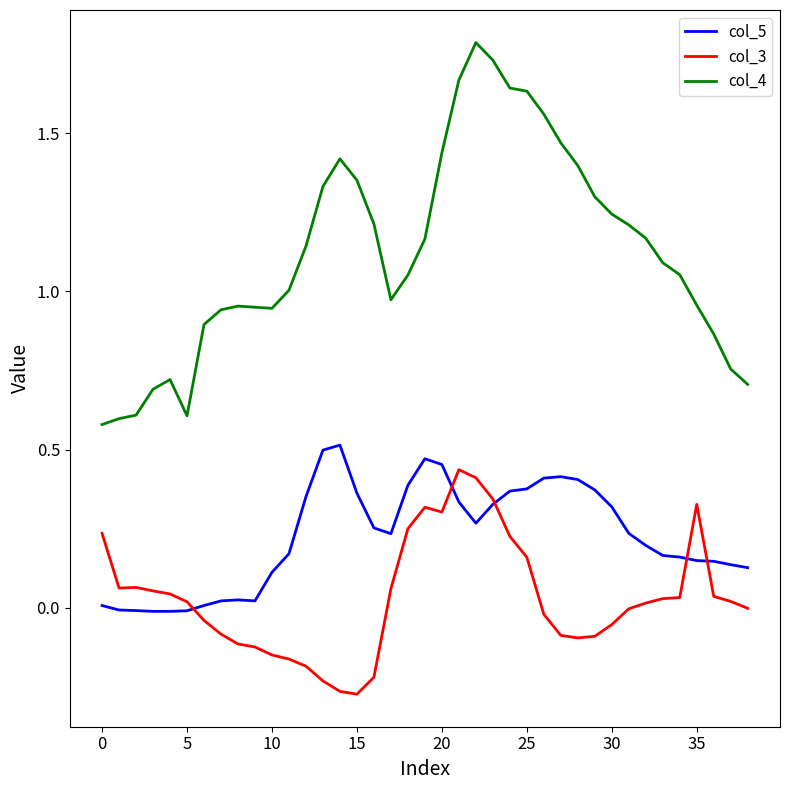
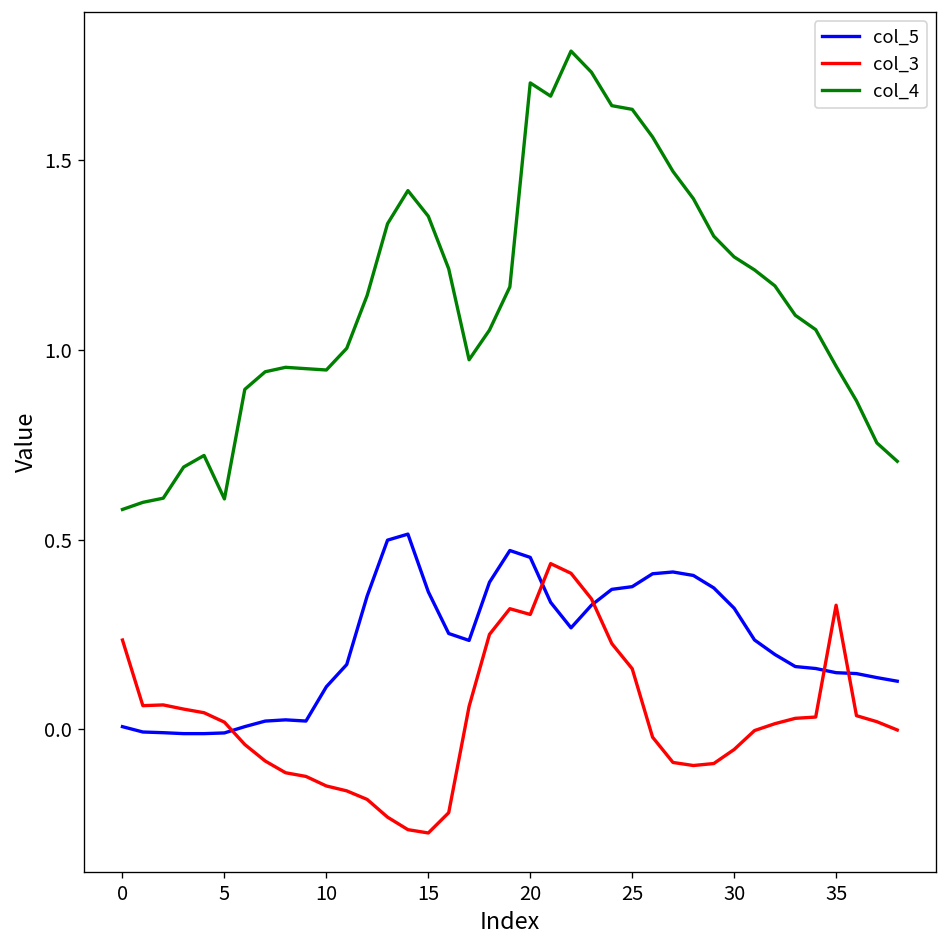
  {
    "col_5": {
      "0": 0.01,
      "5": -0.01,
      "10": 0.11,
      "15": 0.36,
      "20": 0.45,
      "25": 0.38,
      "30": 0.32,
      "35": 0.15
    },
    "col_3": {
      "0": 0.24,
      "5": 0.02,
      "10": -0.15,
      "15": -0.27,
      "20": 0.30,
      "25": 0.16,
      "30": -0.05,
      "35": 0.33
    },
    "col_4": {
      "0": 0.58,
      "5": 0.61,
      "10": 0.95,
      "15": 1.35,
-     "20": 1.44,
+     "20": 1.70,
      "25": 1.63,
      "30": 1.24,
      "35": 0.96
    }
  }
